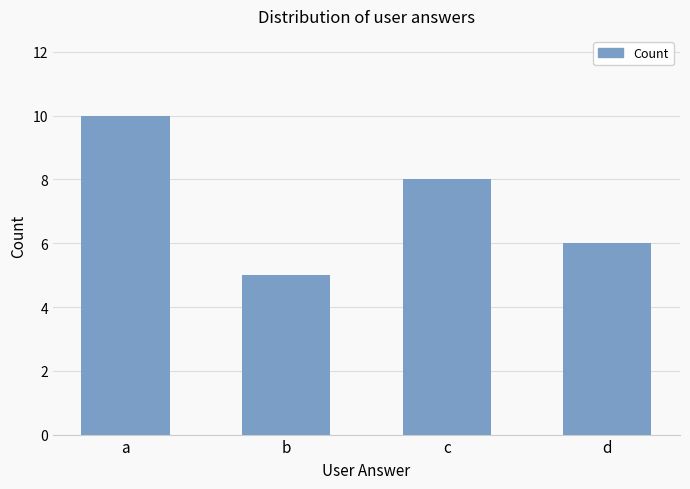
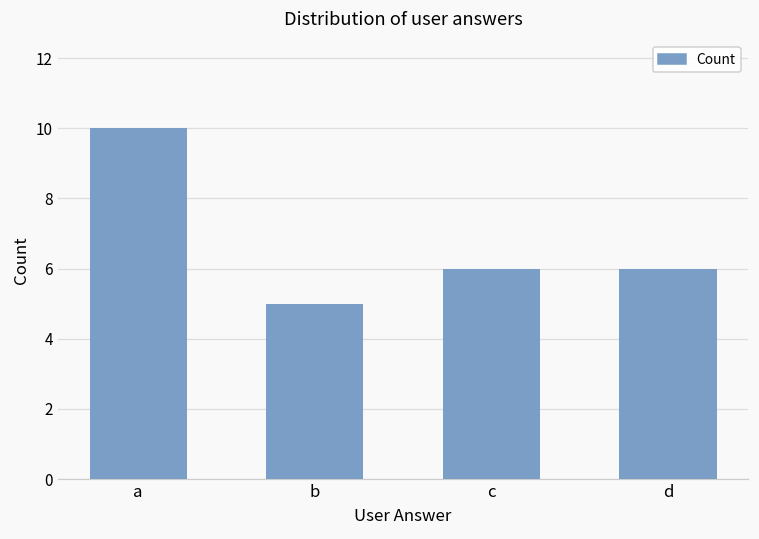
  {
    "a": 10,
    "b": 5,
-   "c": 8,
+   "c": 6,
    "d": 6
  }
